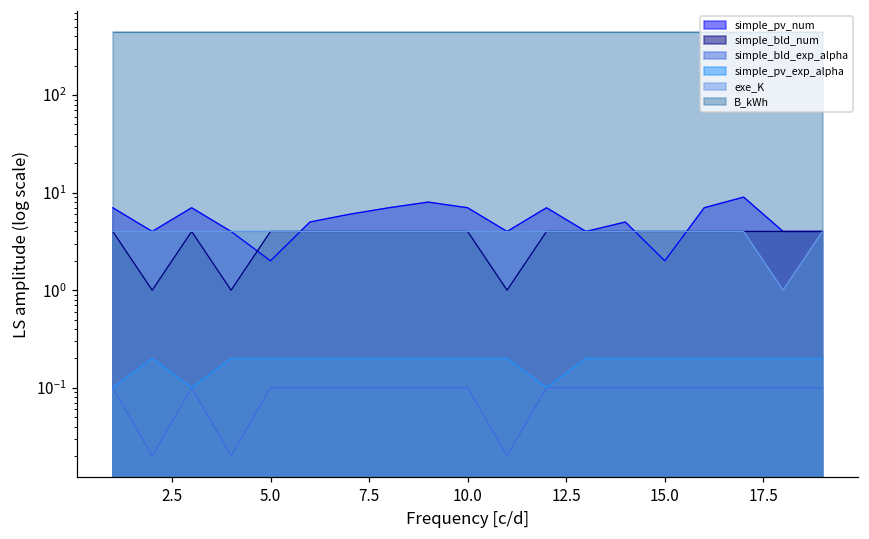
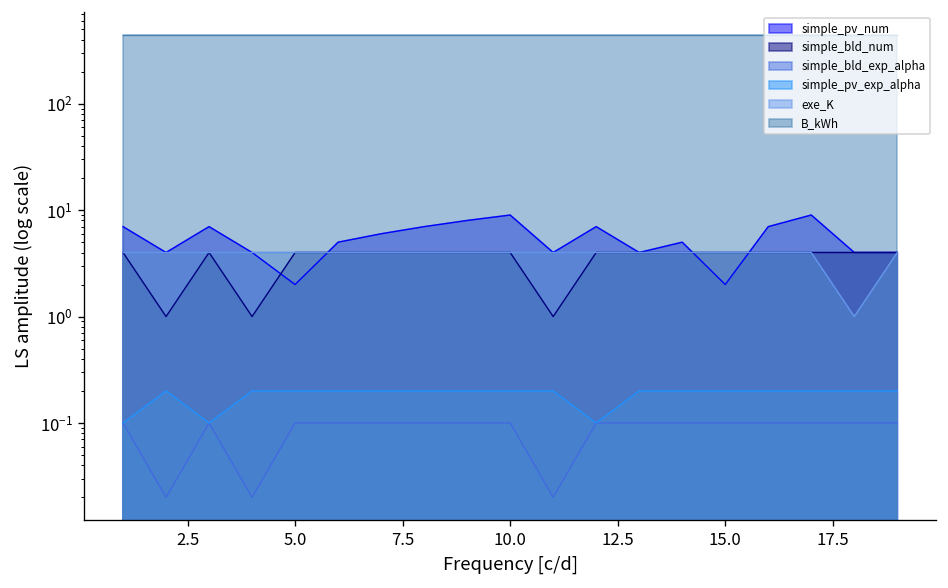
  {
    "simple_pv_num": {
      "5.0": 2,
-     "10.0": 7,
+     "10.0": 9,
      "15.0": 2
    }
  }
